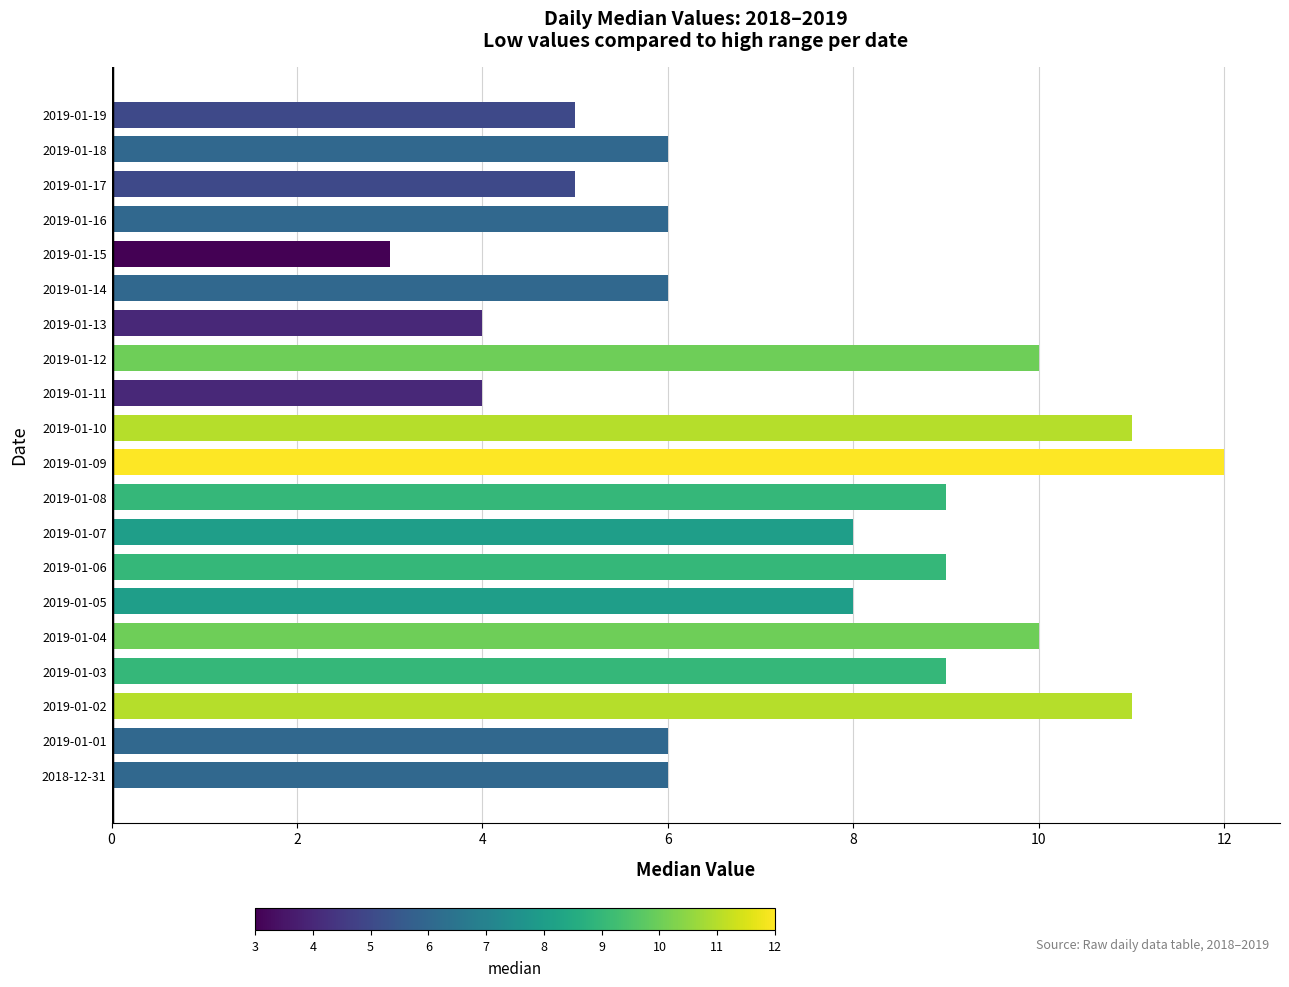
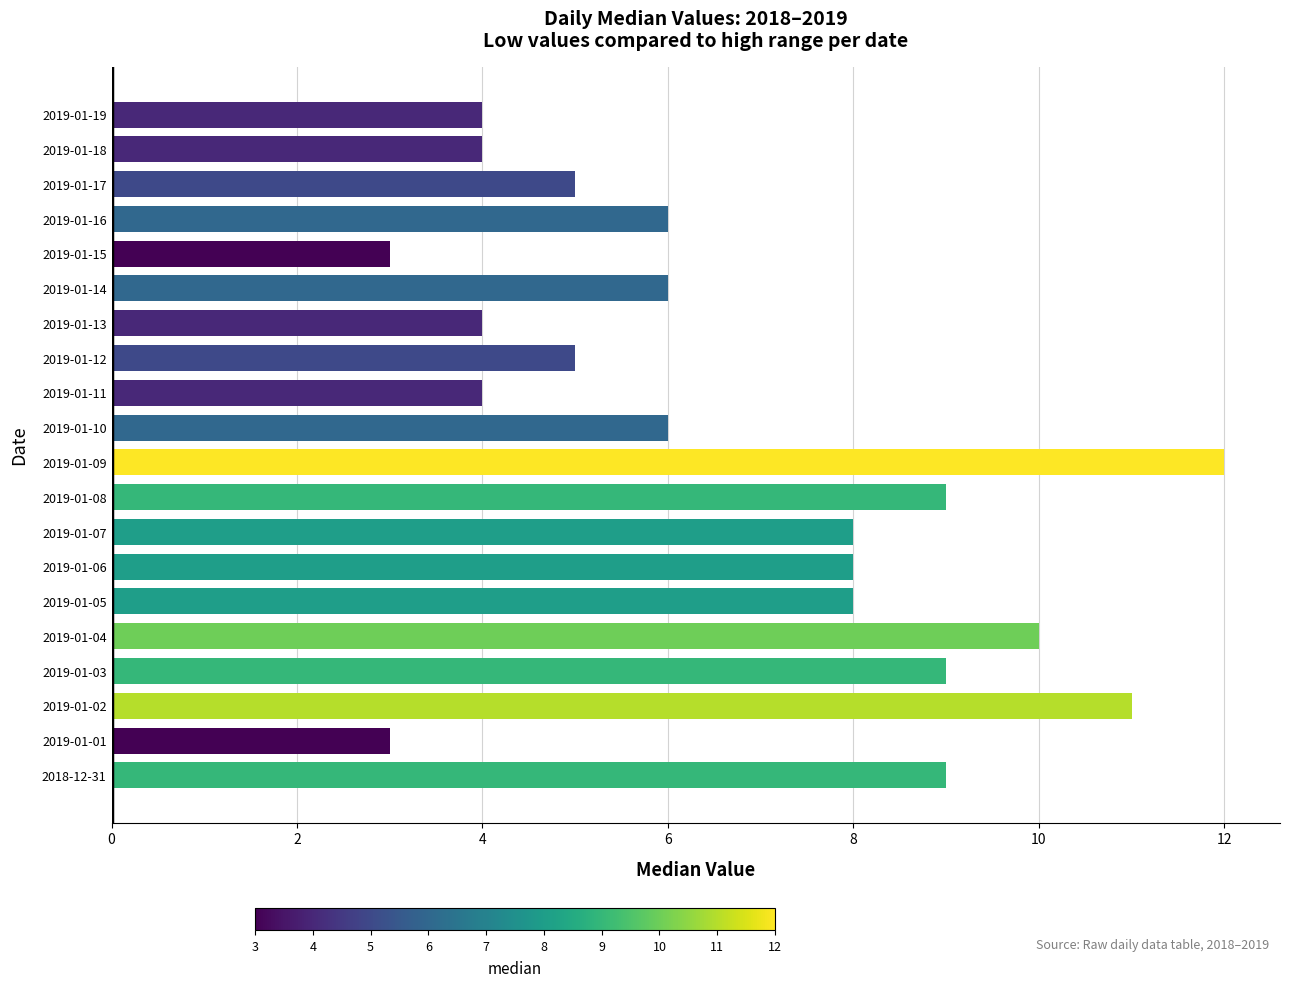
  {
-   "2019-01-19": 5,
-   "2019-01-18": 6,
+   "2019-01-19": 4,
+   "2019-01-18": 4,
    "2019-01-17": 5,
    "2019-01-16": 6,
    "2019-01-15": 3,
    "2019-01-14": 6,
    "2019-01-13": 4,
-   "2019-01-12": 10,
+   "2019-01-12": 5,
    "2019-01-11": 4,
-   "2019-01-10": 11,
+   "2019-01-10": 6,
    "2019-01-09": 12,
    "2019-01-08": 9,
    "2019-01-07": 8,
-   "2019-01-06": 9,
+   "2019-01-06": 8,
    "2019-01-05": 8,
    "2019-01-04": 10,
    "2019-01-03": 9,
    "2019-01-02": 11,
-   "2019-01-01": 6,
-   "2018-12-31": 6
+   "2019-01-01": 3,
+   "2018-12-31": 9
  }
